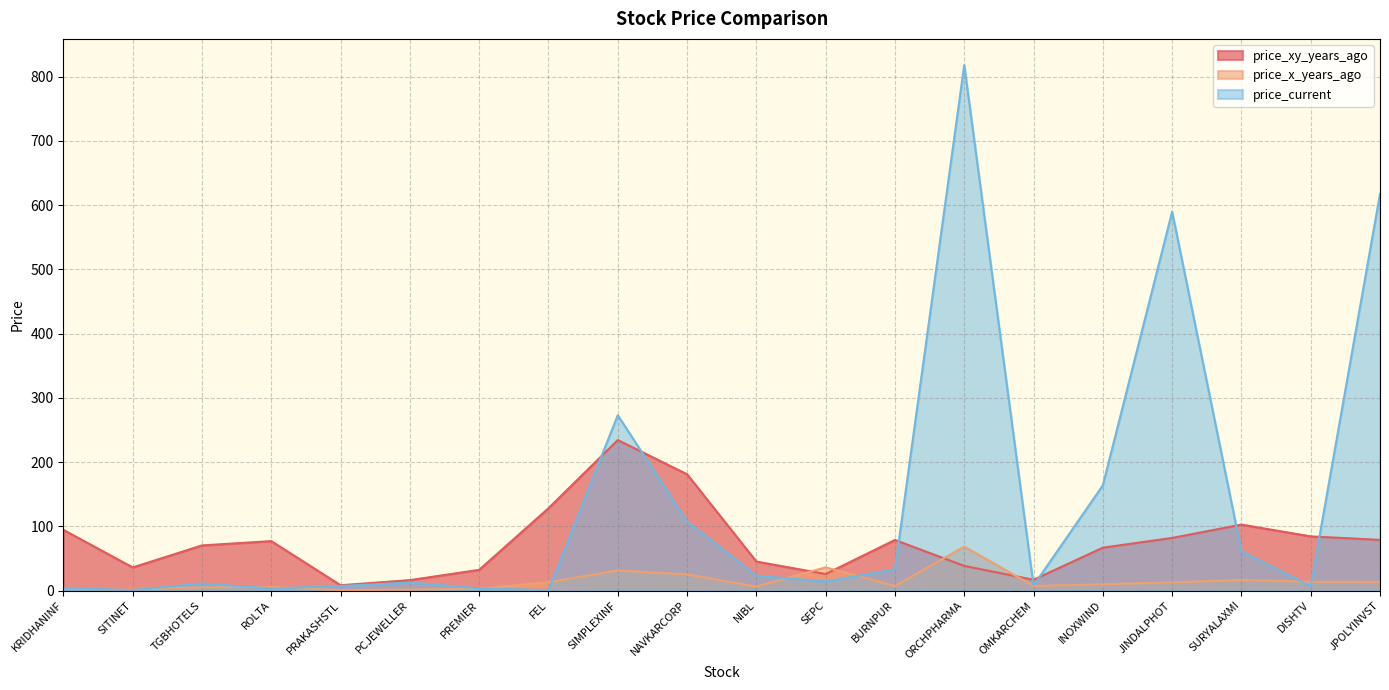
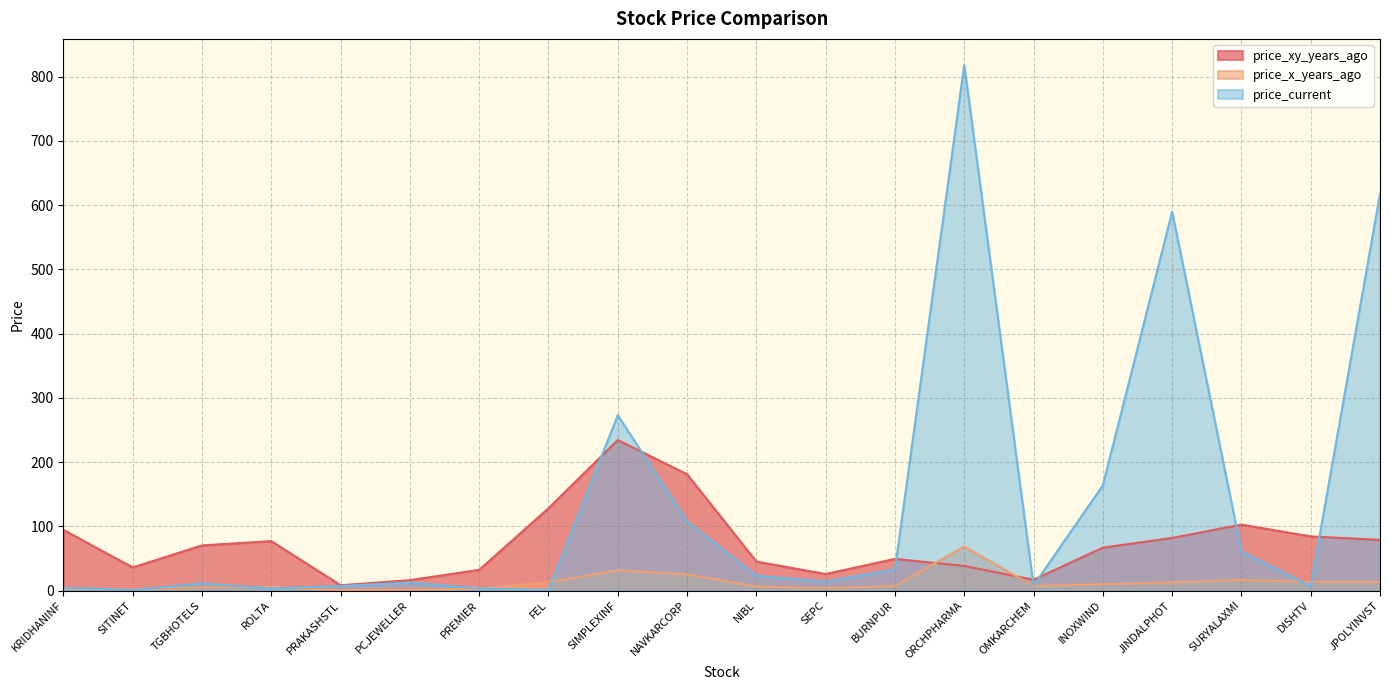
  {
    "price_xy_years_ago": {
      "KRIDHANINF": 90,
      "SITINET": 40,
      "TGBHOTELS": 70,
      "ROLTA": 80,
      "PREMIER": 30,
      "FEL": 130,
      "SIMPLEXINF": 230,
      "NAVKARCORP": 180,
      "NIBL": 50,
      "SEPC": 30,
-     "BURNPUR": 80,
+     "BURNPUR": 50,
      "ORCHPHARMA": 40,
      "OMKARCHEM": 20,
      "INOXWIND": 70,
      "JINDALPHOT": 80,
      "SURYALAXMI": 100,
      "DISHTV": 80,
      "JPOLYINVST": 80
    },
    "price_x_years_ago": {
      "TGBHOTELS": 0,
      "PRAKASHSTL": 0,
      "PCJEWELLER": 0,
      "FEL": 10,
      "SIMPLEXINF": 30,
      "NAVKARCORP": 30,
      "NIBL": 10,
-     "SEPC": 40,
+     "SEPC": 0,
      "BURNPUR": 10,
      "ORCHPHARMA": 70,
      "INOXWIND": 10,
      "JINDALPHOT": 10,
      "SURYALAXMI": 20,
      "DISHTV": 10,
      "JPOLYINVST": 10
    },
    "price_current": {
      "TGBHOTELS": 10,
      "FEL": 0,
      "SIMPLEXINF": 270,
      "NAVKARCORP": 110,
      "NIBL": 20,
      "SEPC": 10,
      "BURNPUR": 30,
      "ORCHPHARMA": 820,
      "INOXWIND": 160,
      "JINDALPHOT": 590,
      "SURYALAXMI": 60,
      "DISHTV": 10,
      "JPOLYINVST": 620
    }
  }
